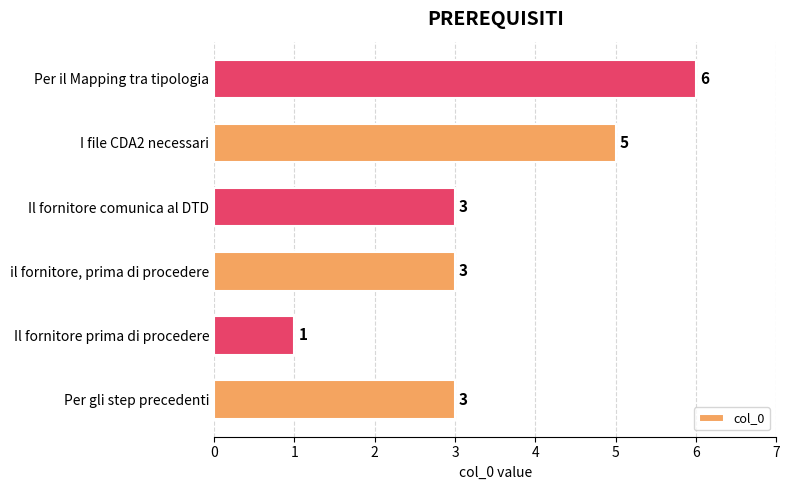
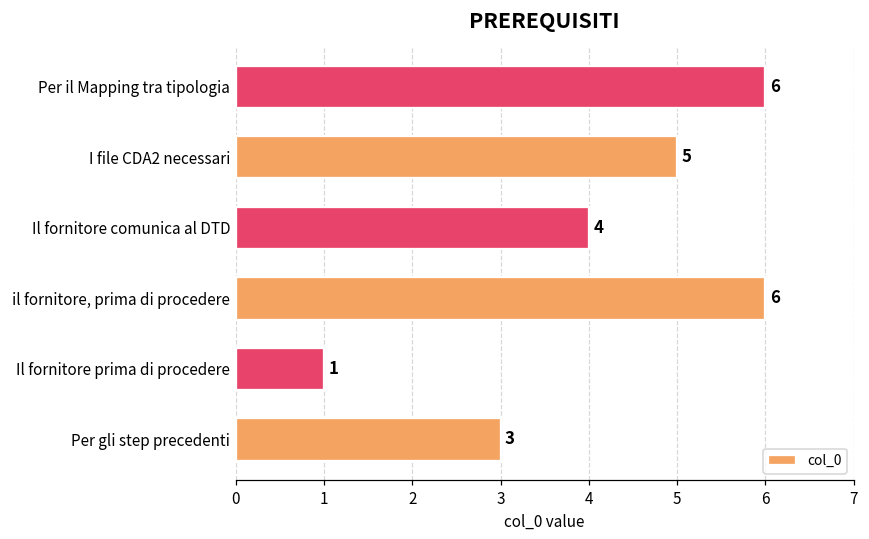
  {
    "Per il Mapping tra tipologia": 6,
    "I file CDA2 necessari": 5,
-   "Il fornitore comunica al DTD": 3,
-   "il fornitore, prima di procedere": 3,
+   "Il fornitore comunica al DTD": 4,
+   "il fornitore, prima di procedere": 6,
    "Il fornitore prima di procedere": 1,
    "Per gli step precedenti": 3
  }
